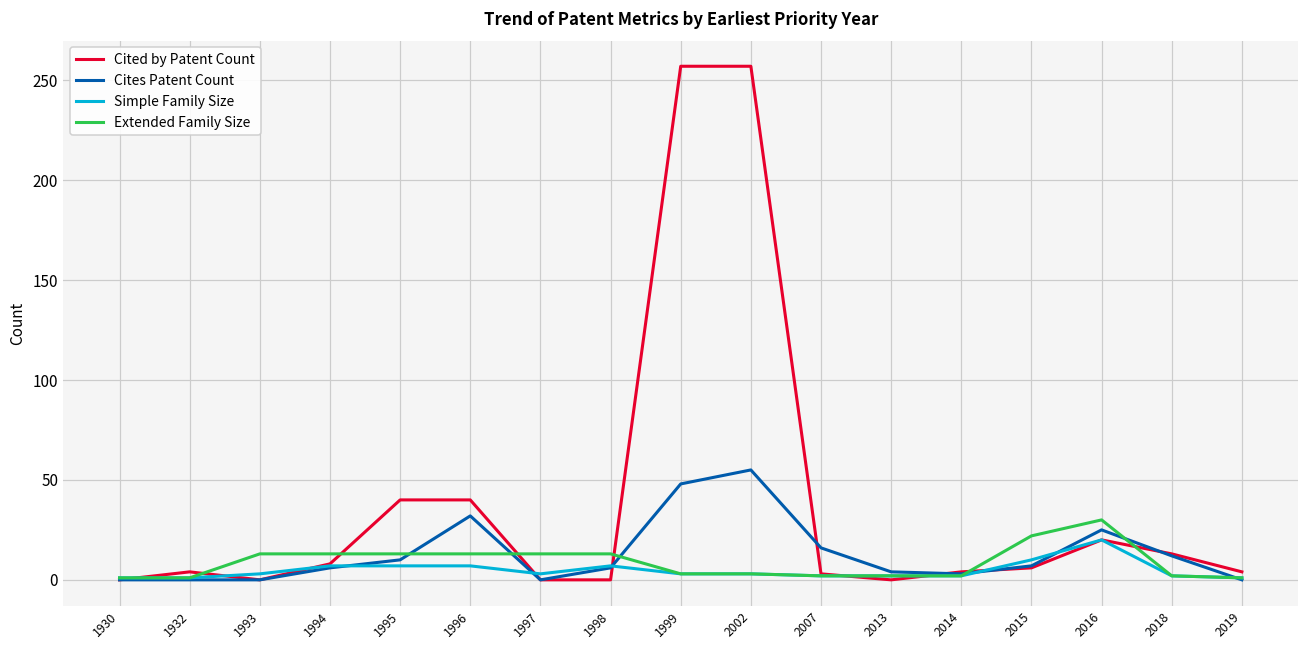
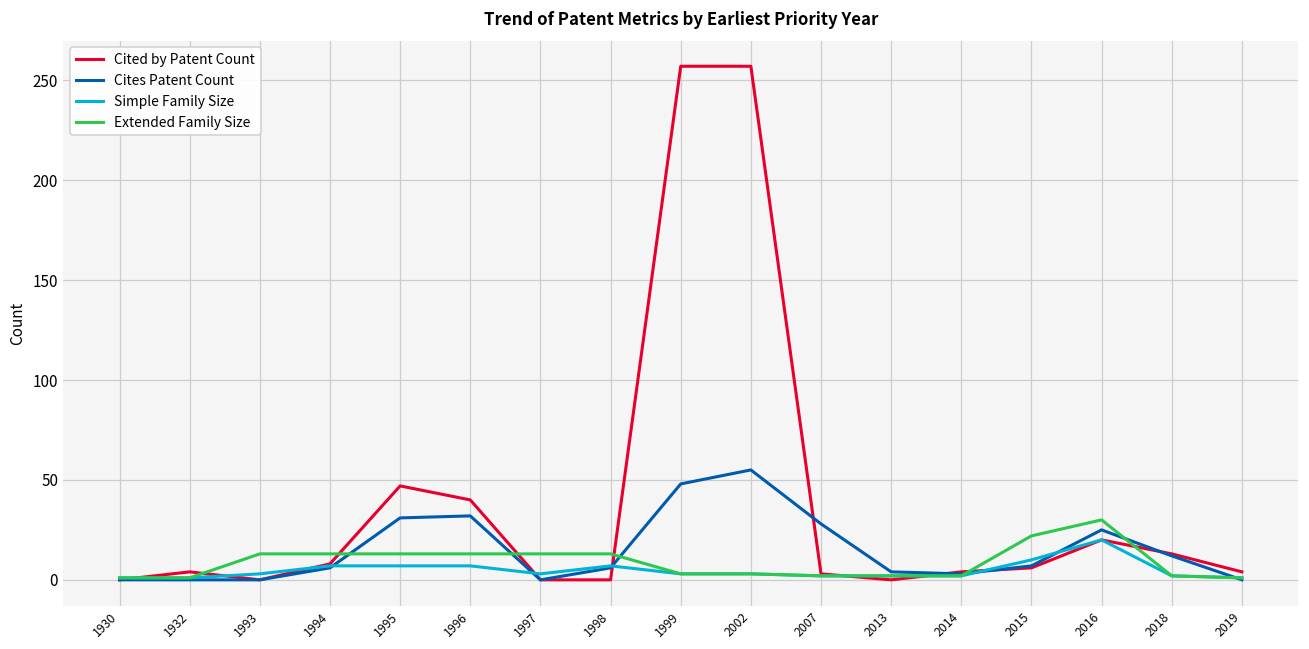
  {
    "Cited by Patent Count": {
      "1932": 4,
-     "1995": 40,
+     "1995": 47,
      "1996": 40,
      "1998": 0,
      "1999": 257,
      "2002": 257,
      "2013": 0,
      "2019": 4
    },
    "Cites Patent Count": {
-     "1995": 10,
+     "1995": 31,
      "1996": 32,
      "1999": 48,
      "2002": 55,
-     "2007": 16,
+     "2007": 28,
      "2013": 4,
      "2016": 25
    },
    "Simple Family Size": {
      "1993": 3,
      "1995": 7,
      "1996": 7,
      "1997": 3,
      "2015": 10
    },
    "Extended Family Size": {
      "1993": 13,
      "1994": 13,
      "1995": 13,
      "1996": 13,
      "1997": 13,
      "1998": 13,
      "2015": 22,
      "2016": 30
    }
  }
